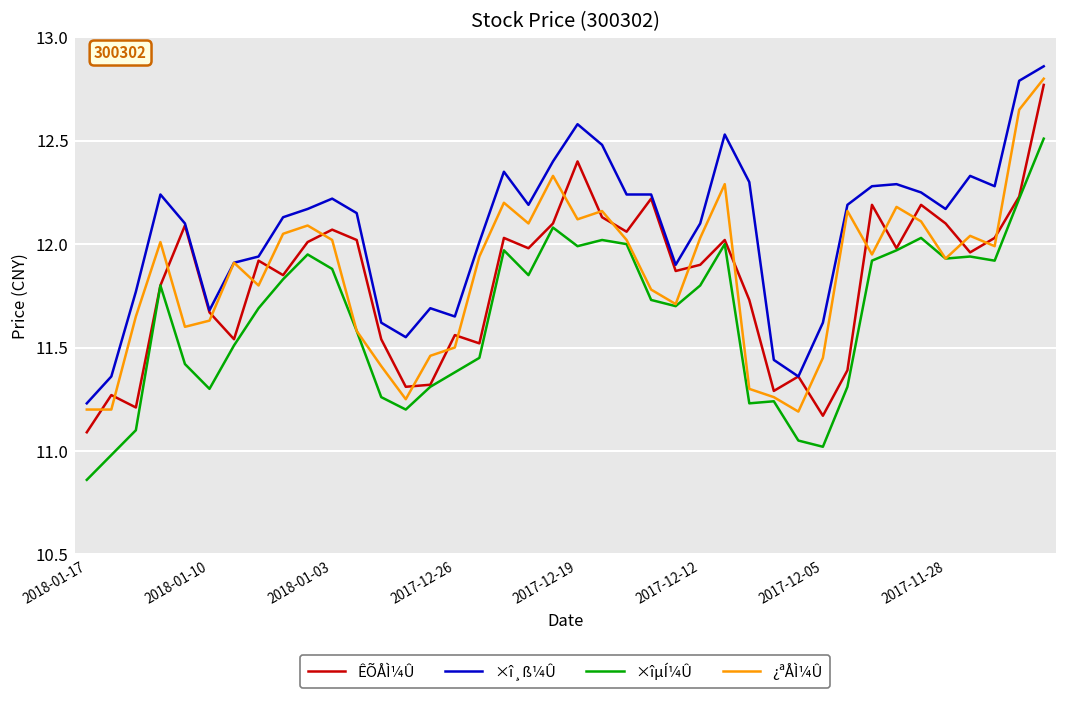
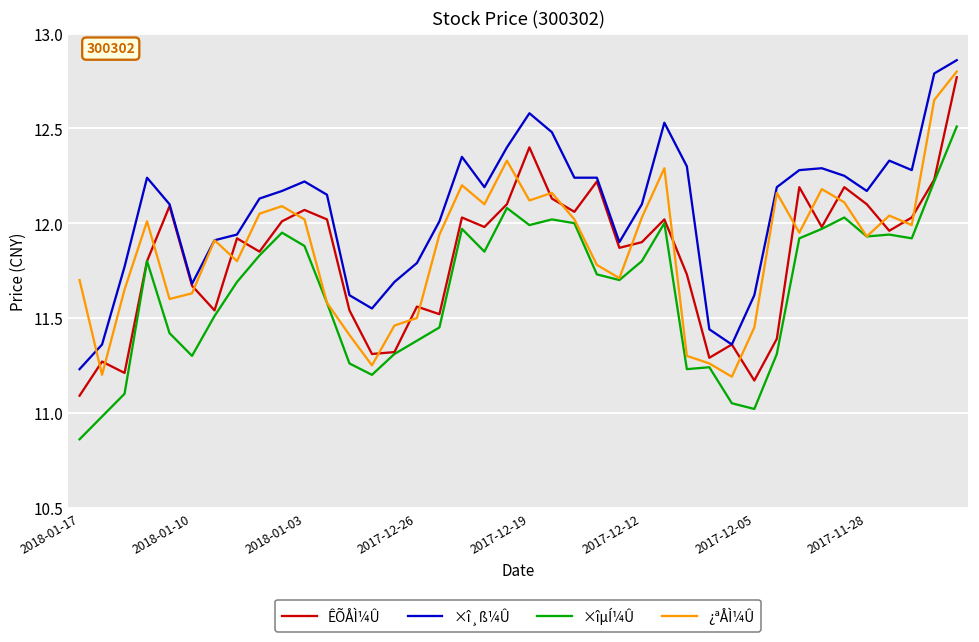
  {
    "ÊÕÅÌ¼Û": {
      "2018-01-17": 11.09,
      "2018-01-03": 12.07,
      "2017-12-26": 11.56,
      "2017-12-19": 12.40,
      "2017-12-12": 11.90,
      "2017-12-05": 11.17,
      "2017-11-28": 12.10
    },
    "×î¸ß¼Û": {
      "2018-01-17": 11.23,
      "2018-01-03": 12.22,
-     "2017-12-26": 11.65,
+     "2017-12-26": 11.79,
      "2017-12-19": 12.58,
      "2017-12-12": 12.10,
      "2017-12-05": 11.62,
      "2017-11-28": 12.17
    },
    "×îµÍ¼Û": {
      "2018-01-17": 10.86,
      "2018-01-10": 11.30,
      "2018-01-03": 11.88,
      "2017-12-26": 11.38,
      "2017-12-19": 11.99,
      "2017-12-12": 11.80,
      "2017-12-05": 11.02
    },
    "¿ªÅÌ¼Û": {
-     "2018-01-17": 11.2,
+     "2018-01-17": 11.7,
      "2018-01-10": 11.63,
      "2018-01-03": 12.02,
      "2017-12-26": 11.5,
      "2017-12-19": 12.12,
      "2017-12-12": 12.03,
      "2017-12-05": 11.45
    }
  }
